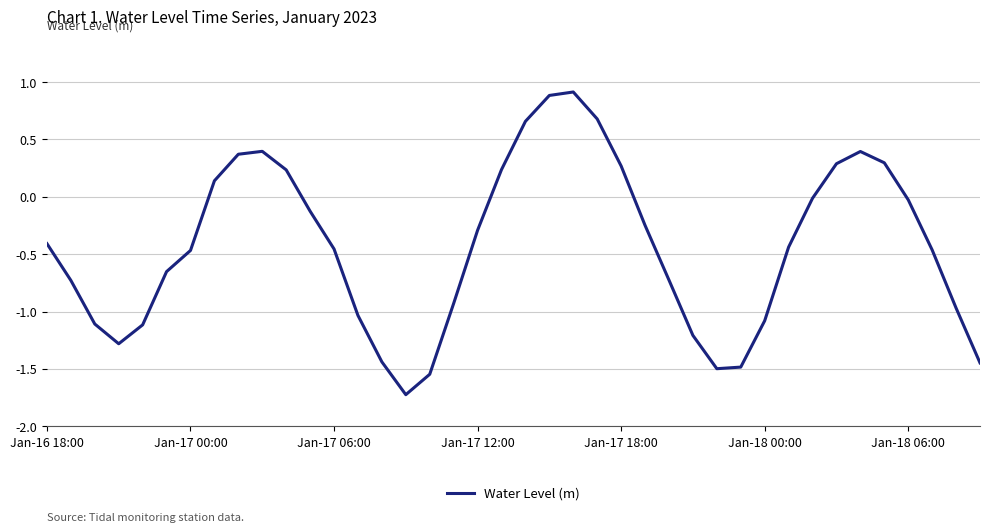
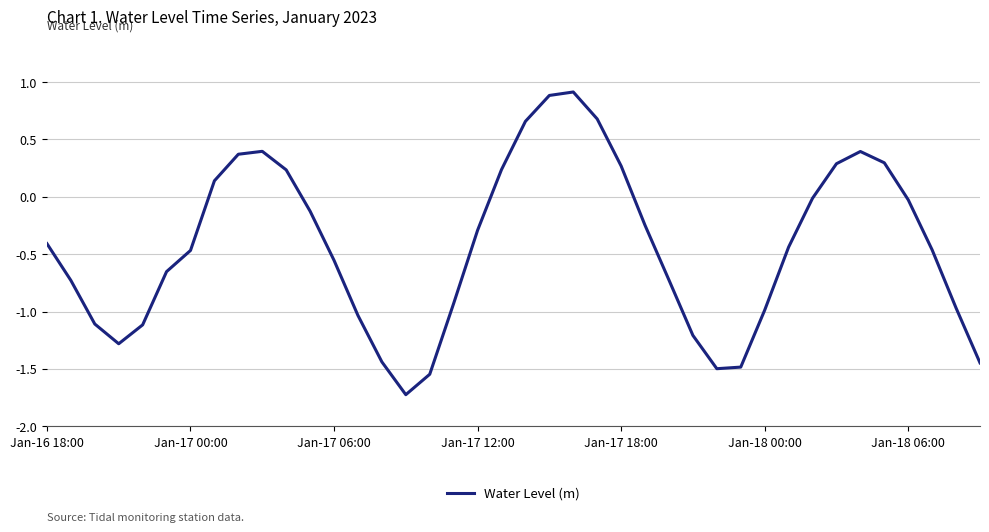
  {
    "Jan-16 18:00": -0.41,
    "Jan-17 00:00": -0.47,
-   "Jan-17 06:00": -0.45,
+   "Jan-17 06:00": -0.55,
    "Jan-17 12:00": -0.29,
    "Jan-17 18:00": 0.27,
-   "Jan-18 00:00": -1.08,
+   "Jan-18 00:00": -0.99,
    "Jan-18 06:00": -0.03
  }
